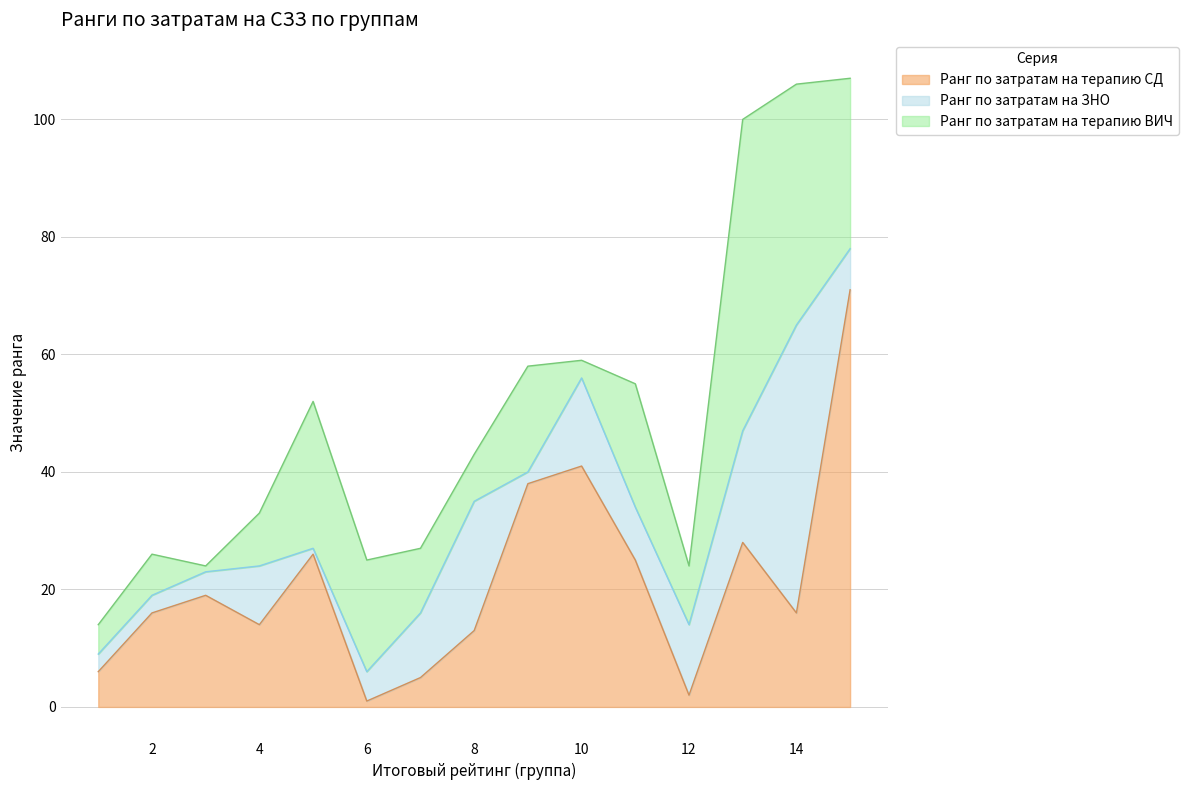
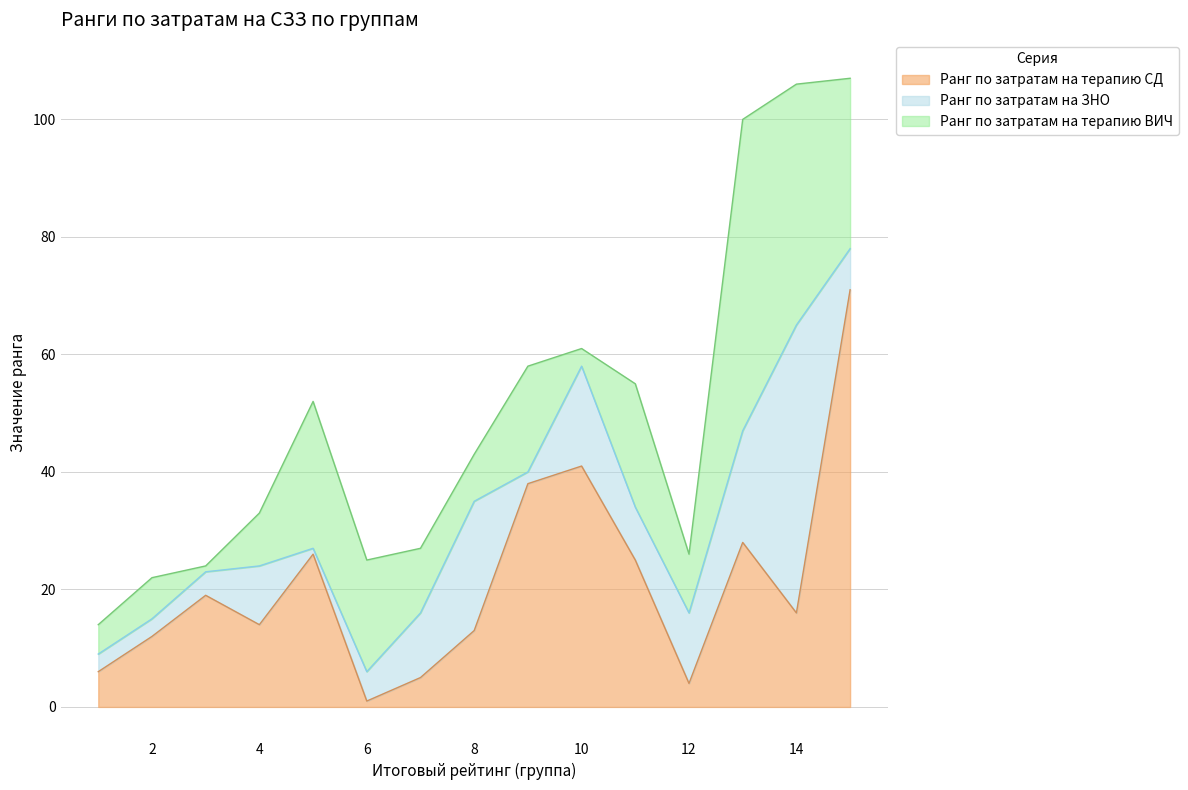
  {
    "Ранг по затратам на терапию СД": {
-     "2": 16,
+     "2": 12,
      "4": 14,
      "6": 1,
      "8": 13,
      "10": 41,
-     "12": 2,
+     "12": 4,
      "14": 16
    },
    "Ранг по затратам на ЗНО": {
      "2": 3,
      "4": 10,
      "6": 5,
      "8": 22,
-     "10": 15,
+     "10": 17,
      "12": 12,
      "14": 49
    },
    "Ранг по затратам на терапию ВИЧ": {
      "2": 7,
      "4": 9,
      "6": 19,
      "8": 8,
      "10": 3,
      "12": 10,
      "14": 41
    }
  }
